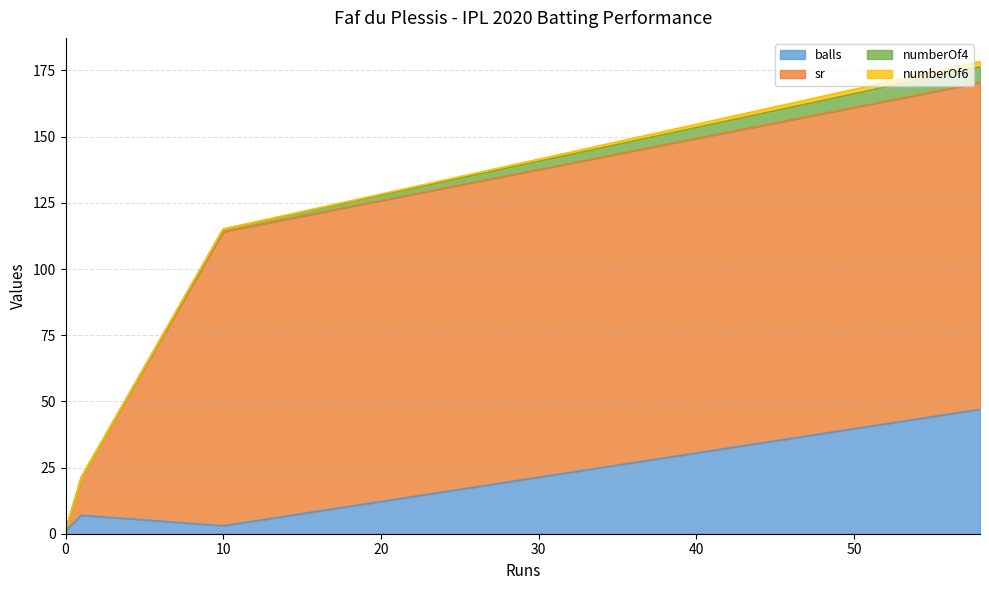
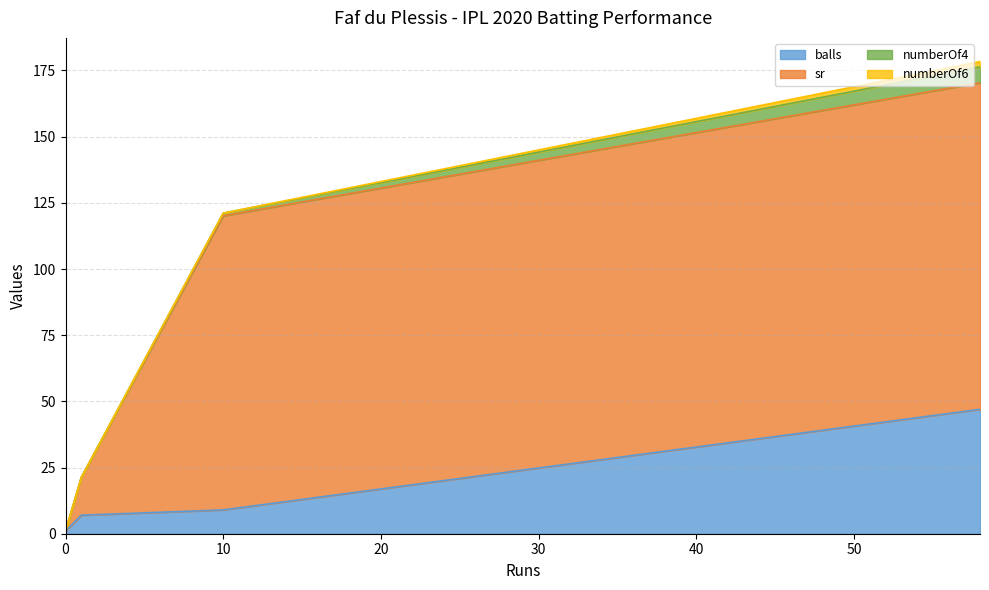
  {
    "balls": {
-     "10": 3
+     "10": 9
    },
    "sr": {
      "10": 111
    }
  }
